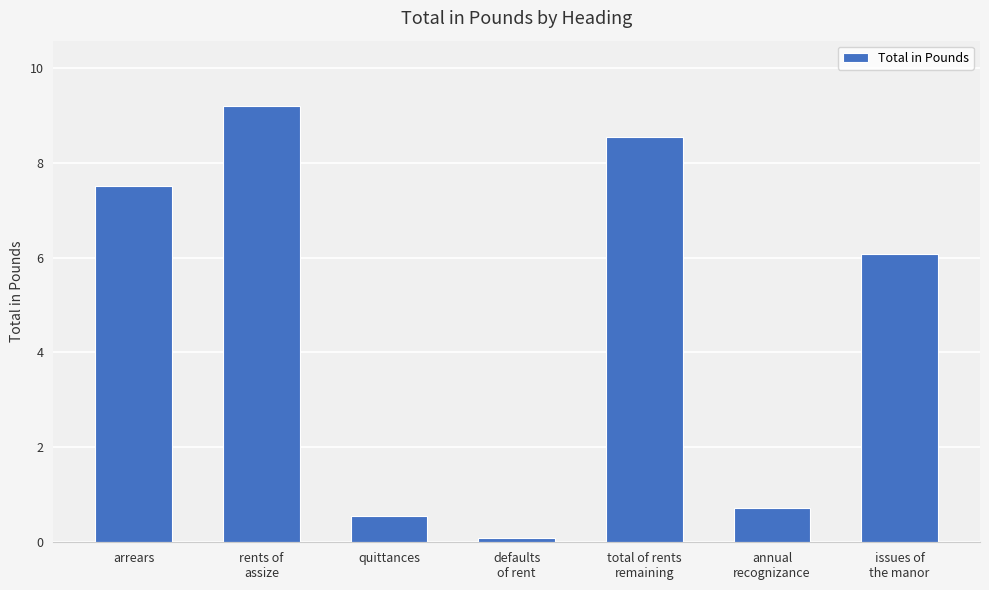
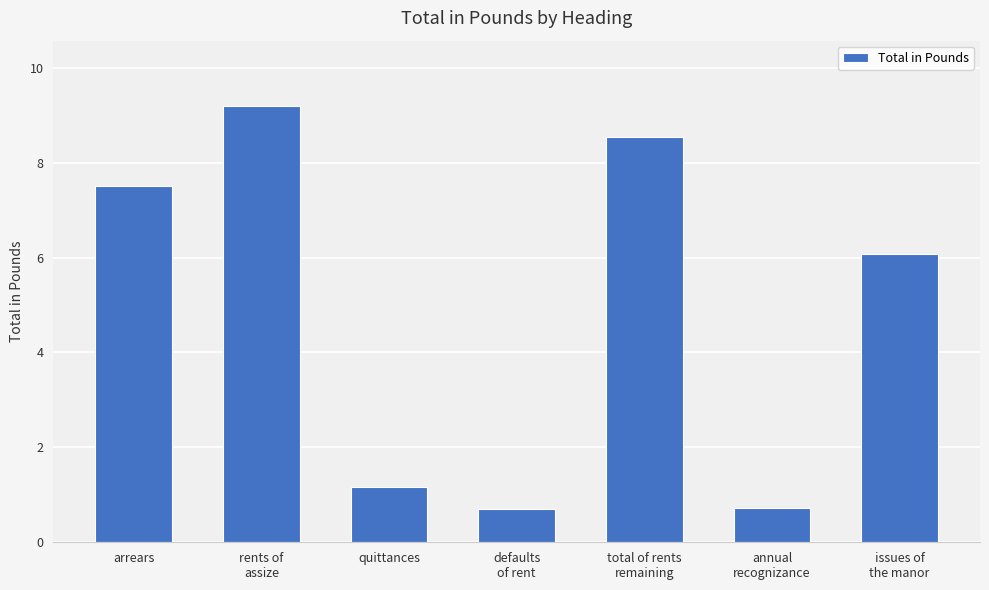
  {
    "arrears": 7.5,
    "rents of assize": 9.2,
-   "quittances": 0.6,
-   "defaults of rent": 0.1,
+   "quittances": 1.2,
+   "defaults of rent": 0.7,
    "total of rents remaining": 8.5,
    "annual recognizance": 0.7,
    "issues of the manor": 6.1
  }
